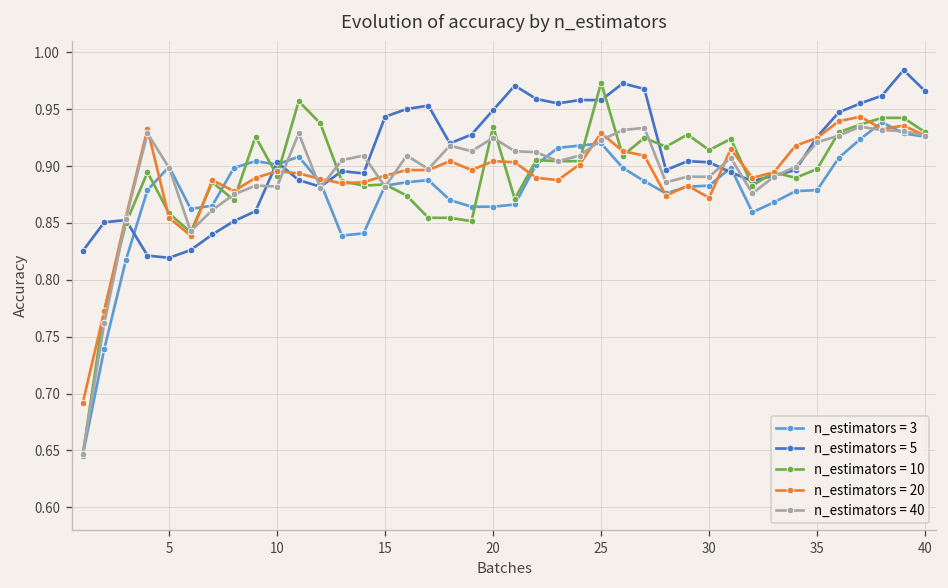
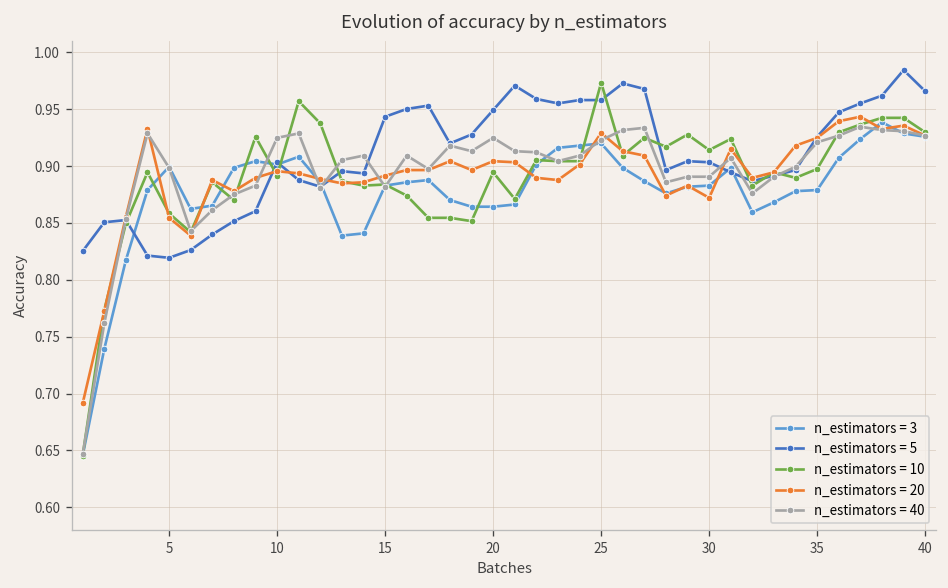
  {
    "n_estimators = 10": {
      "5": 0.86,
      "10": 0.89,
-     "20": 0.93,
+     "20": 0.89,
      "25": 0.97,
      "30": 0.91,
      "35": 0.90,
      "40": 0.93
    },
    "n_estimators = 20": {
      "5": 0.85,
      "10": 0.90,
      "15": 0.89,
      "20": 0.90,
      "25": 0.93,
      "30": 0.87
    },
    "n_estimators = 40": {
-     "10": 0.88,
+     "10": 0.92,
      "20": 0.92,
      "25": 0.92,
      "30": 0.89,
      "35": 0.92
    }
  }
